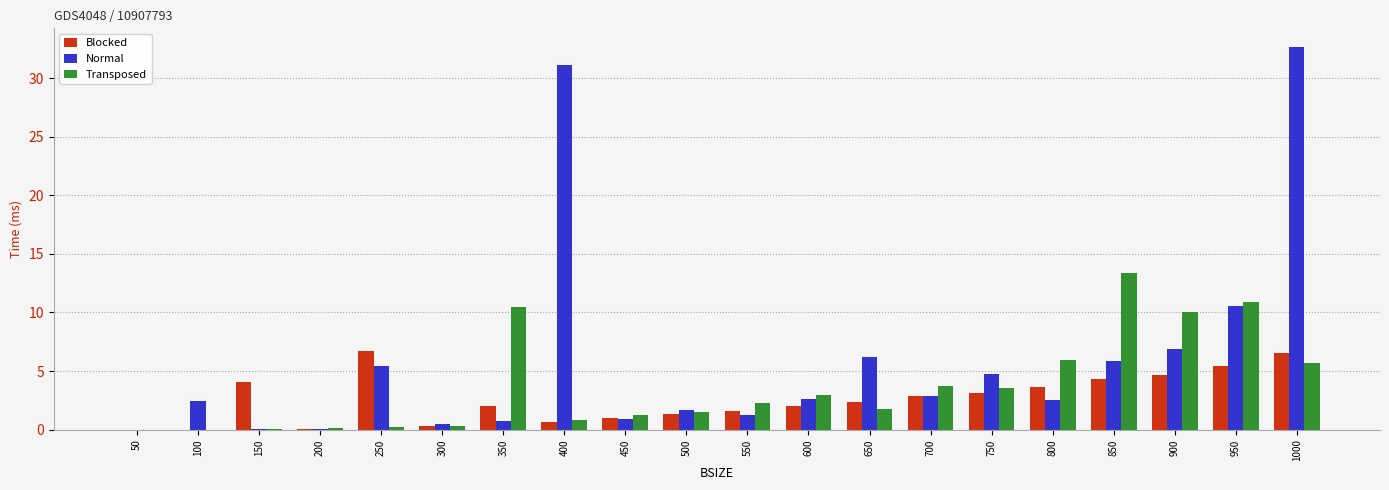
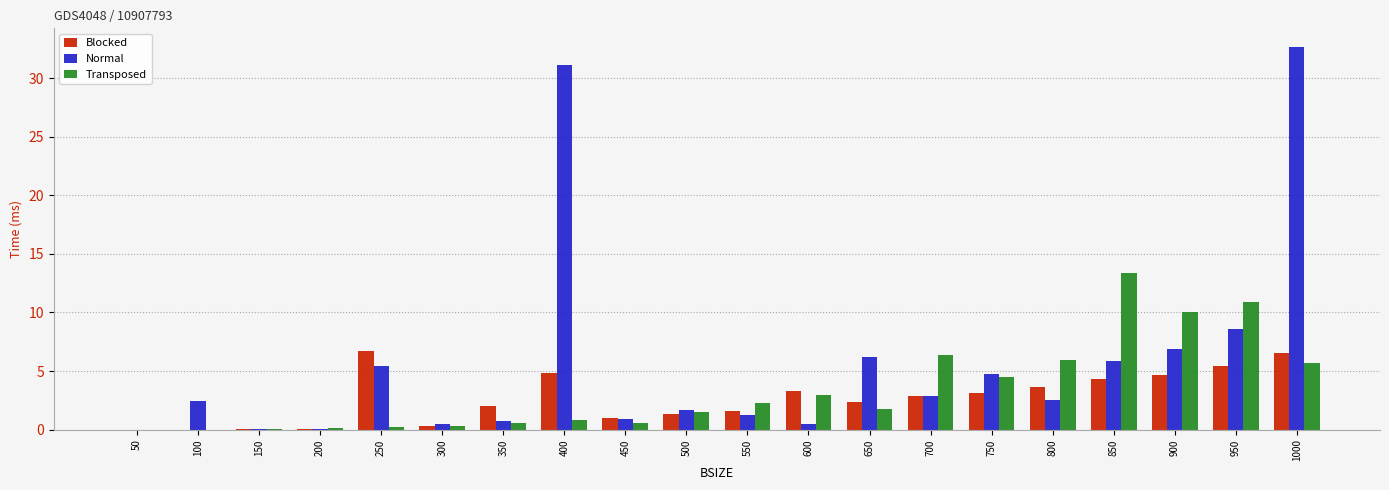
  {
    "Blocked": {
      "50": 0.0,
-     "150": 4.1,
+     "150": 0.0,
      "250": 6.8,
      "300": 0.4,
      "350": 2.0,
-     "400": 0.6,
+     "400": 4.9,
      "450": 1.0,
      "500": 1.3,
      "550": 1.6,
-     "600": 2.0,
+     "600": 3.3,
      "650": 2.3,
      "700": 2.9,
      "750": 3.1,
      "800": 3.7,
      "850": 4.3,
      "900": 4.7,
      "950": 5.5,
      "1000": 6.6
    },
    "Normal": {
      "50": 0.0,
      "100": 2.5,
      "250": 5.5,
      "300": 0.5,
      "350": 0.7,
      "400": 31.1,
      "450": 0.9,
      "500": 1.7,
      "550": 1.2,
-     "600": 2.6,
+     "600": 0.5,
      "650": 6.2,
      "700": 2.9,
      "750": 4.8,
      "800": 2.5,
      "850": 5.9,
      "900": 6.9,
-     "950": 10.6,
+     "950": 8.6,
      "1000": 32.6
    },
    "Transposed": {
      "50": 0.0,
      "250": 0.2,
      "300": 0.4,
-     "350": 10.5,
+     "350": 0.6,
      "400": 0.9,
-     "450": 1.3,
+     "450": 0.6,
      "500": 1.5,
      "550": 2.3,
      "600": 2.9,
      "650": 1.8,
-     "700": 3.7,
-     "750": 3.5,
+     "700": 6.3,
+     "750": 4.5,
      "800": 5.9,
      "850": 13.4,
      "900": 10.1,
      "950": 10.9,
      "1000": 5.7
    }
  }
